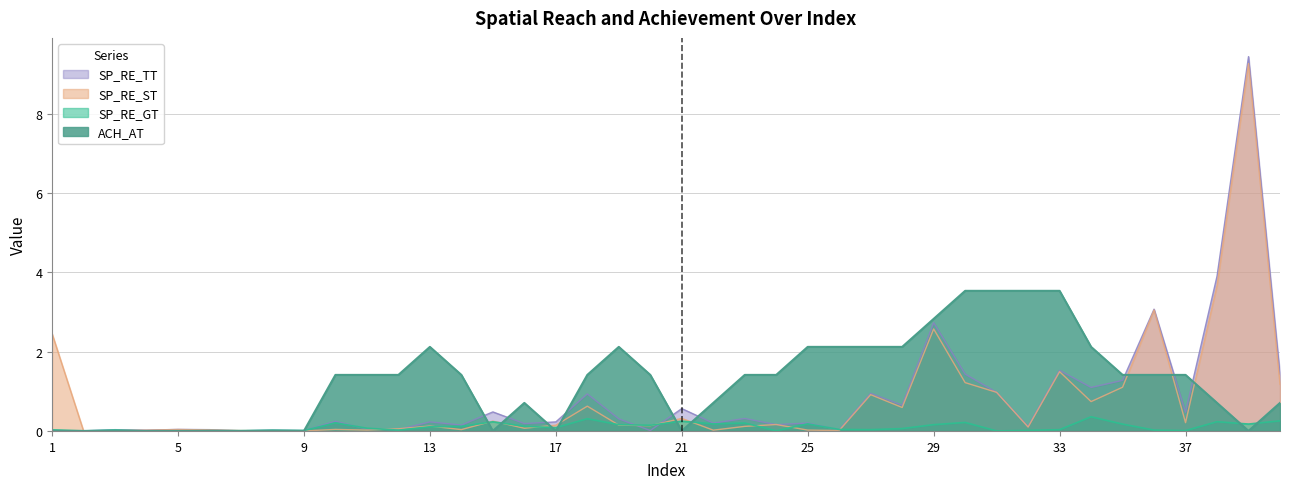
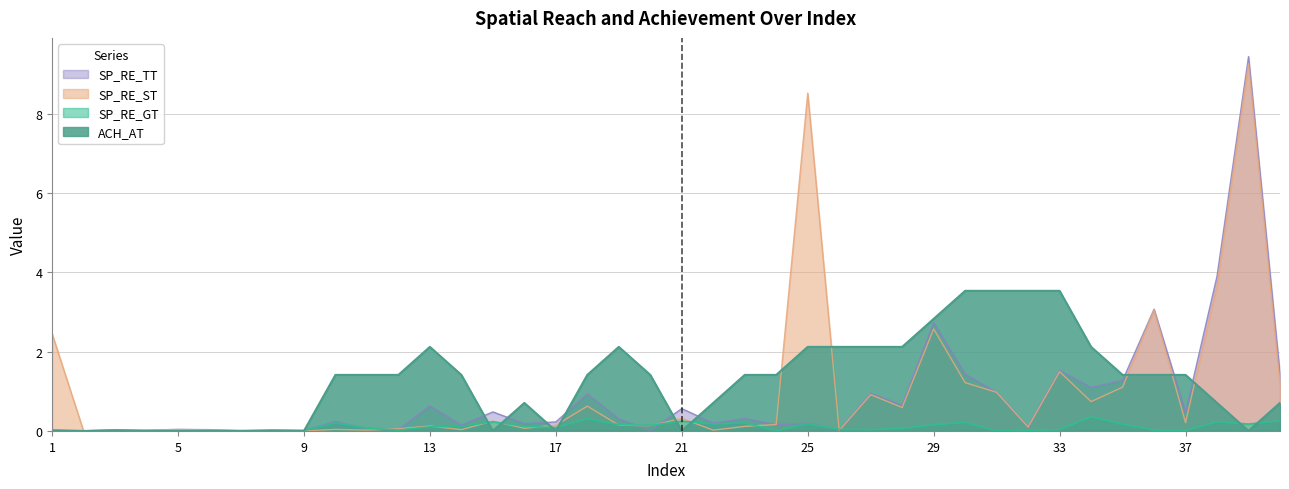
  {
    "SP_RE_TT": {
-     "13": 0.2,
+     "13": 0.6,
      "17": 0.2,
      "21": 0.6,
      "29": 2.7,
      "37": 0.5
    },
    "SP_RE_ST": {
      "1": 2.5,
      "21": 0.3,
-     "25": 0.0,
+     "25": 8.5,
      "29": 2.6,
      "37": 0.2
    }
  }
